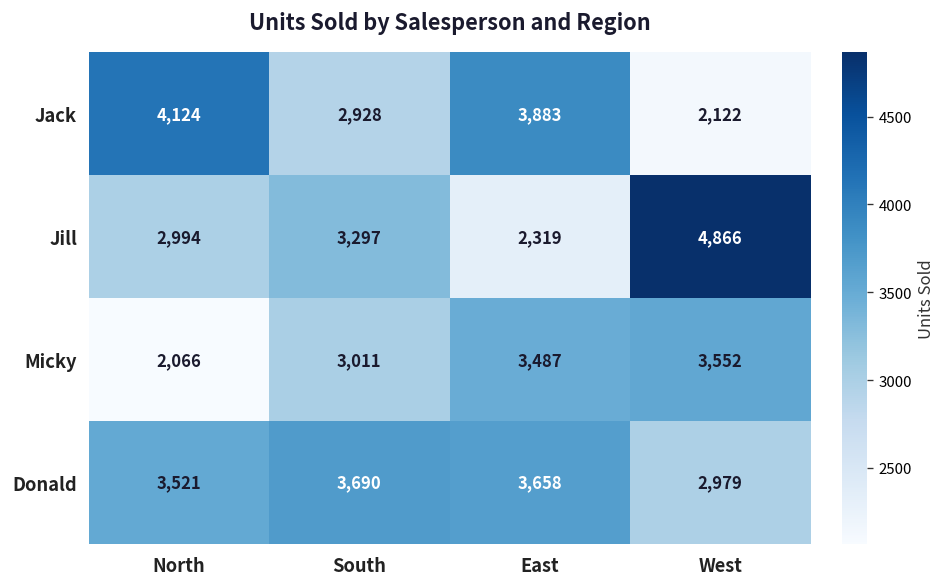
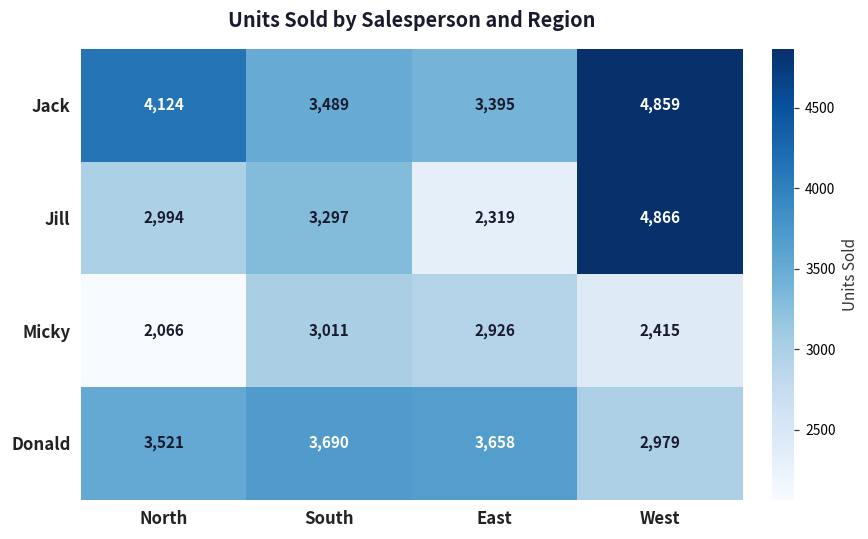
  {
    "Jack": {
      "North": "4,124",
-     "South": "2,928",
-     "East": "3,883",
-     "West": "2,122"
+     "South": "3,489",
+     "East": "3,395",
+     "West": "4,859"
    },
    "Jill": {
      "North": "2,994",
      "South": "3,297",
      "East": "2,319",
      "West": "4,866"
    },
    "Micky": {
      "North": "2,066",
      "South": "3,011",
-     "East": "3,487",
-     "West": "3,552"
+     "East": "2,926",
+     "West": "2,415"
    },
    "Donald": {
      "North": "3,521",
      "South": "3,690",
      "East": "3,658",
      "West": "2,979"
    }
  }
